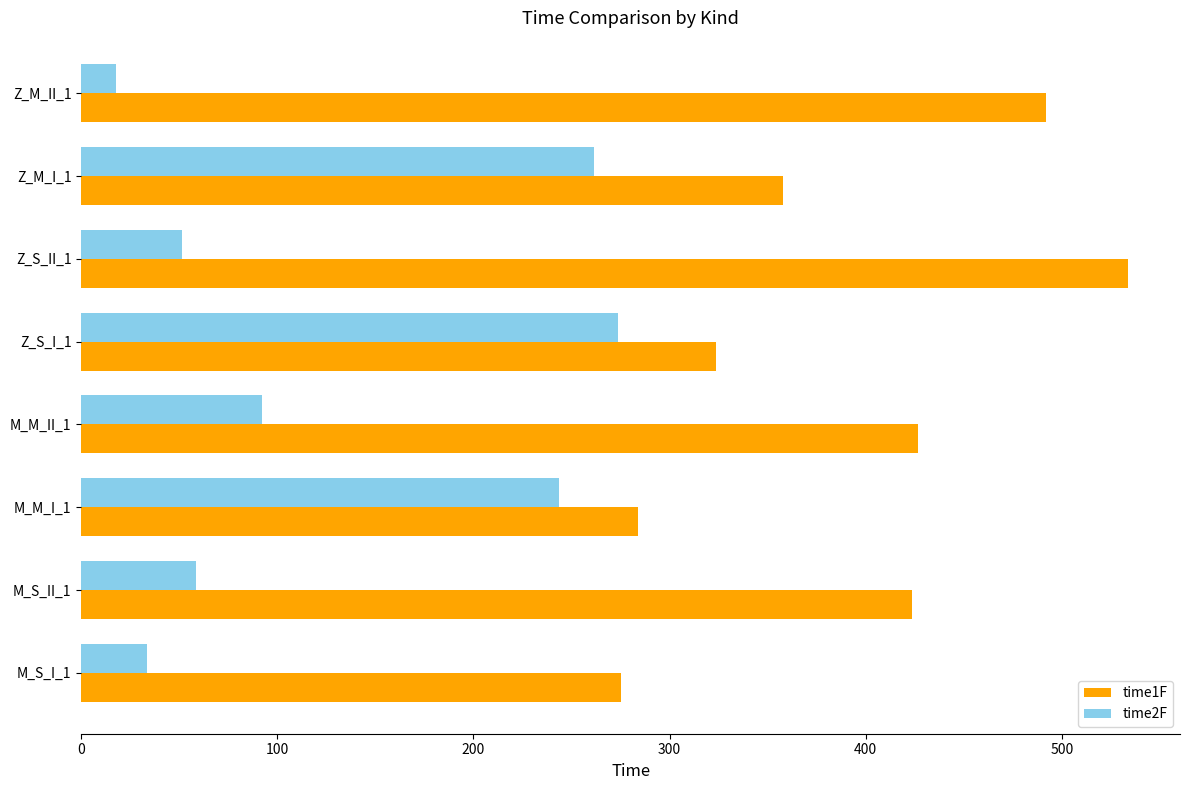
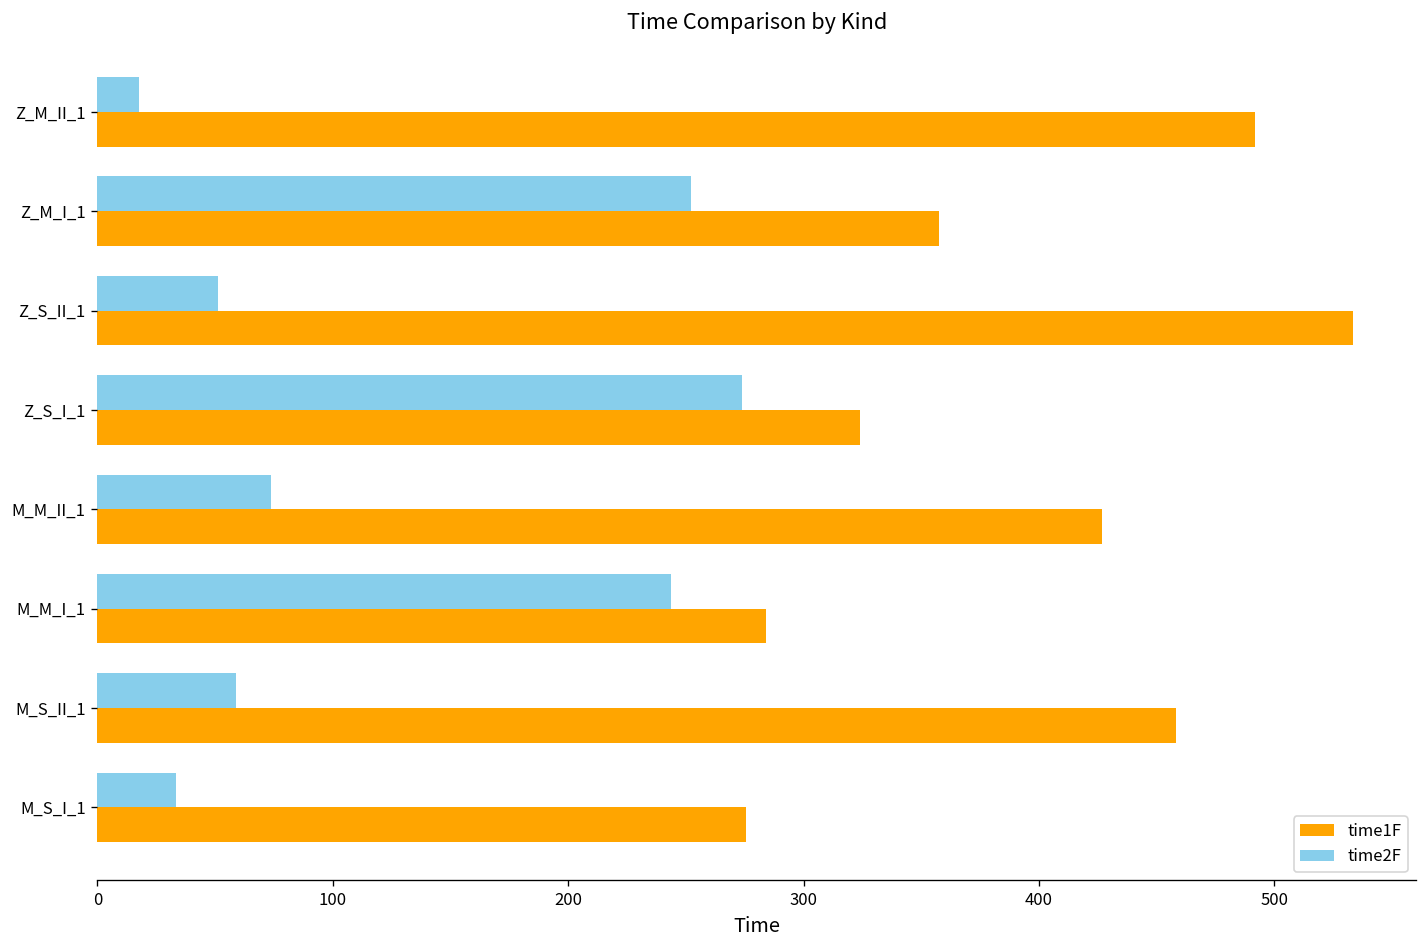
  {
    "time1F": {
      "Z_M_II_1": 492,
      "Z_M_I_1": 358,
      "Z_S_II_1": 534,
      "Z_S_I_1": 324,
      "M_M_II_1": 427,
      "M_M_I_1": 284,
-     "M_S_II_1": 424,
+     "M_S_II_1": 458,
      "M_S_I_1": 275
    },
    "time2F": {
      "Z_M_II_1": 18,
-     "Z_M_I_1": 261,
+     "Z_M_I_1": 252,
      "Z_S_II_1": 51,
      "Z_S_I_1": 274,
-     "M_M_II_1": 92,
+     "M_M_II_1": 74,
      "M_M_I_1": 244,
      "M_S_II_1": 59,
      "M_S_I_1": 33
    }
  }
